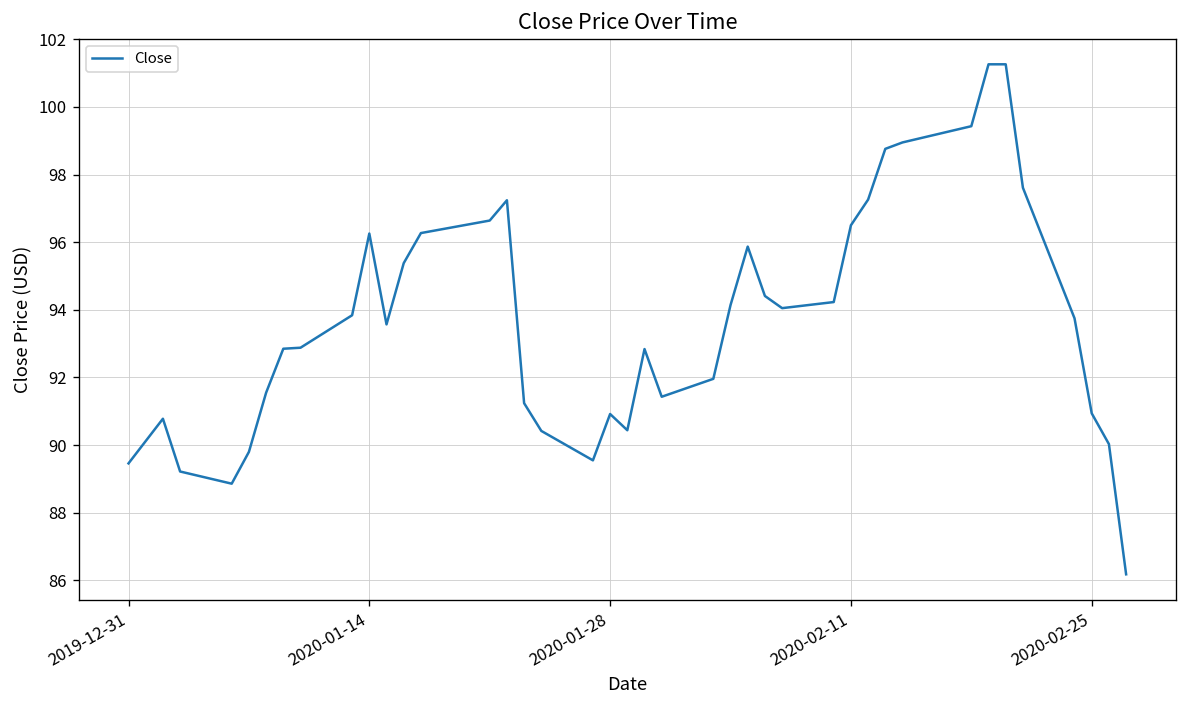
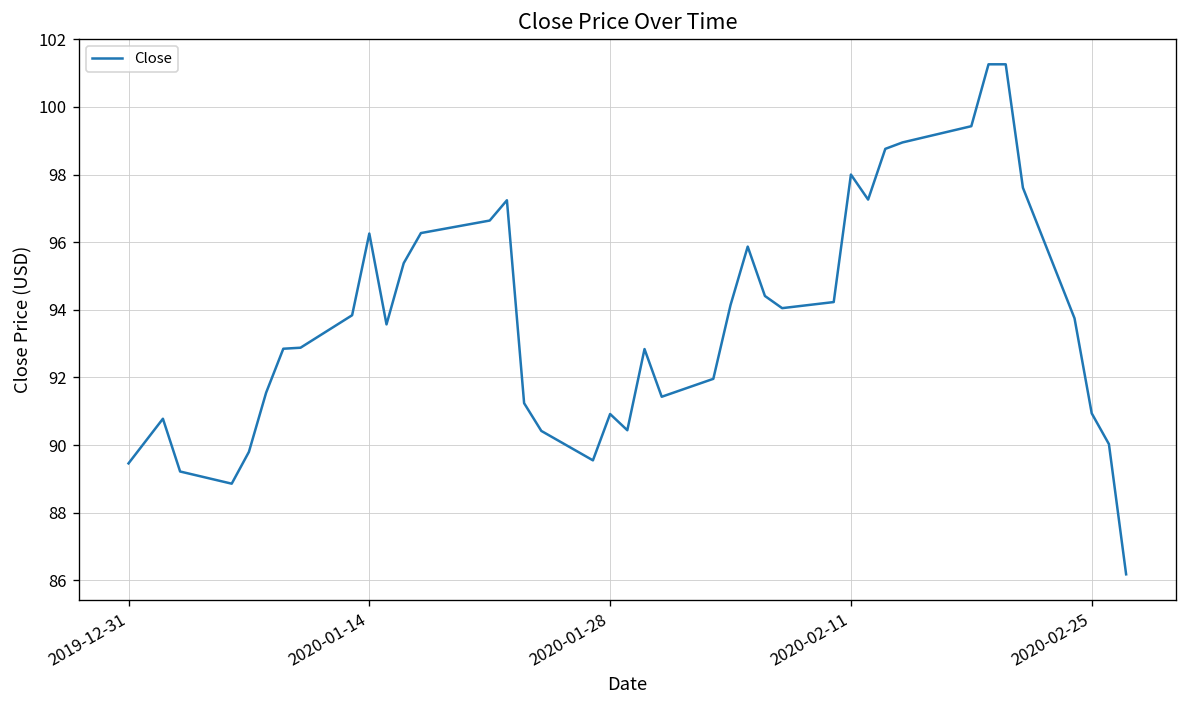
  {
    "2019-12-31": 89.5,
    "2020-01-14": 96.3,
    "2020-01-28": 90.9,
-   "2020-02-11": 96.5,
+   "2020-02-11": 98.0,
    "2020-02-25": 90.9
  }
